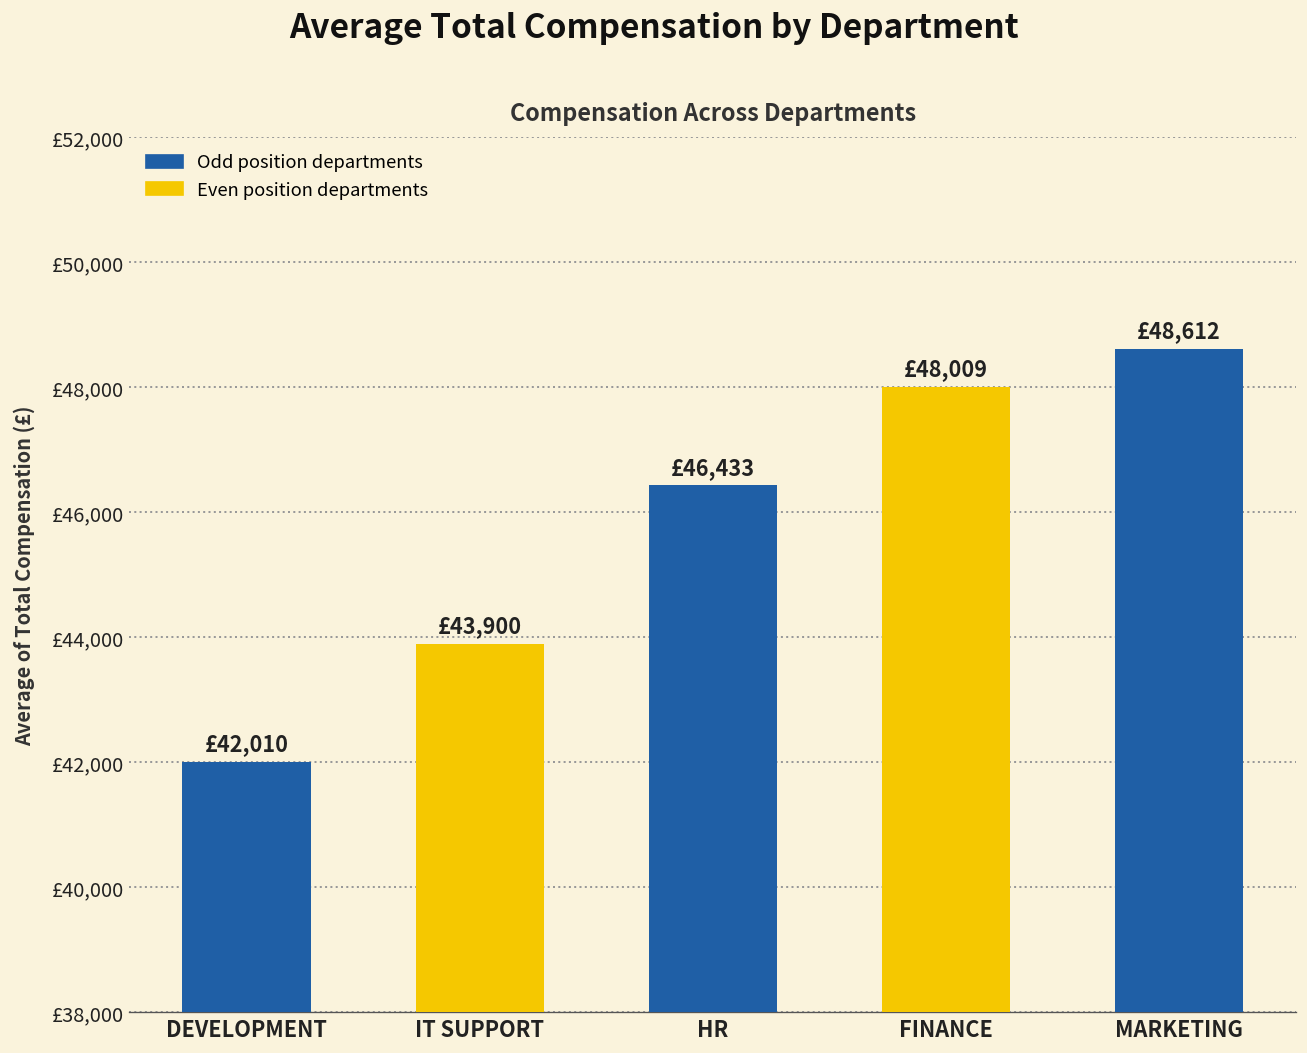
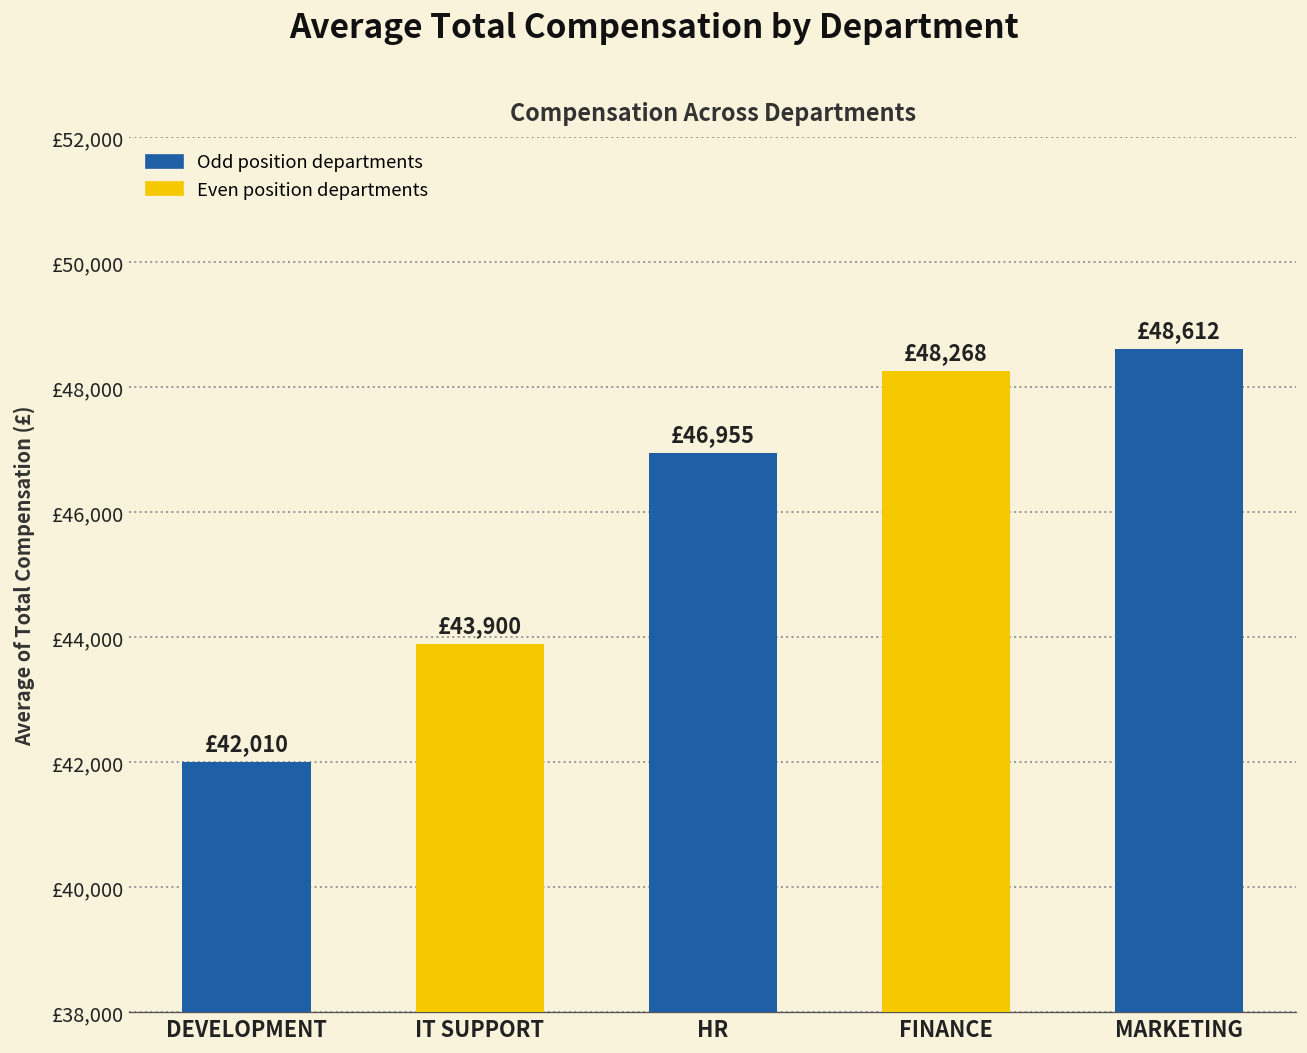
  {
    "DEVELOPMENT": "£42,010",
    "IT SUPPORT": "£43,900",
-   "HR": "£46,433",
-   "FINANCE": "£48,009",
+   "HR": "£46,955",
+   "FINANCE": "£48,268",
    "MARKETING": "£48,612"
  }
